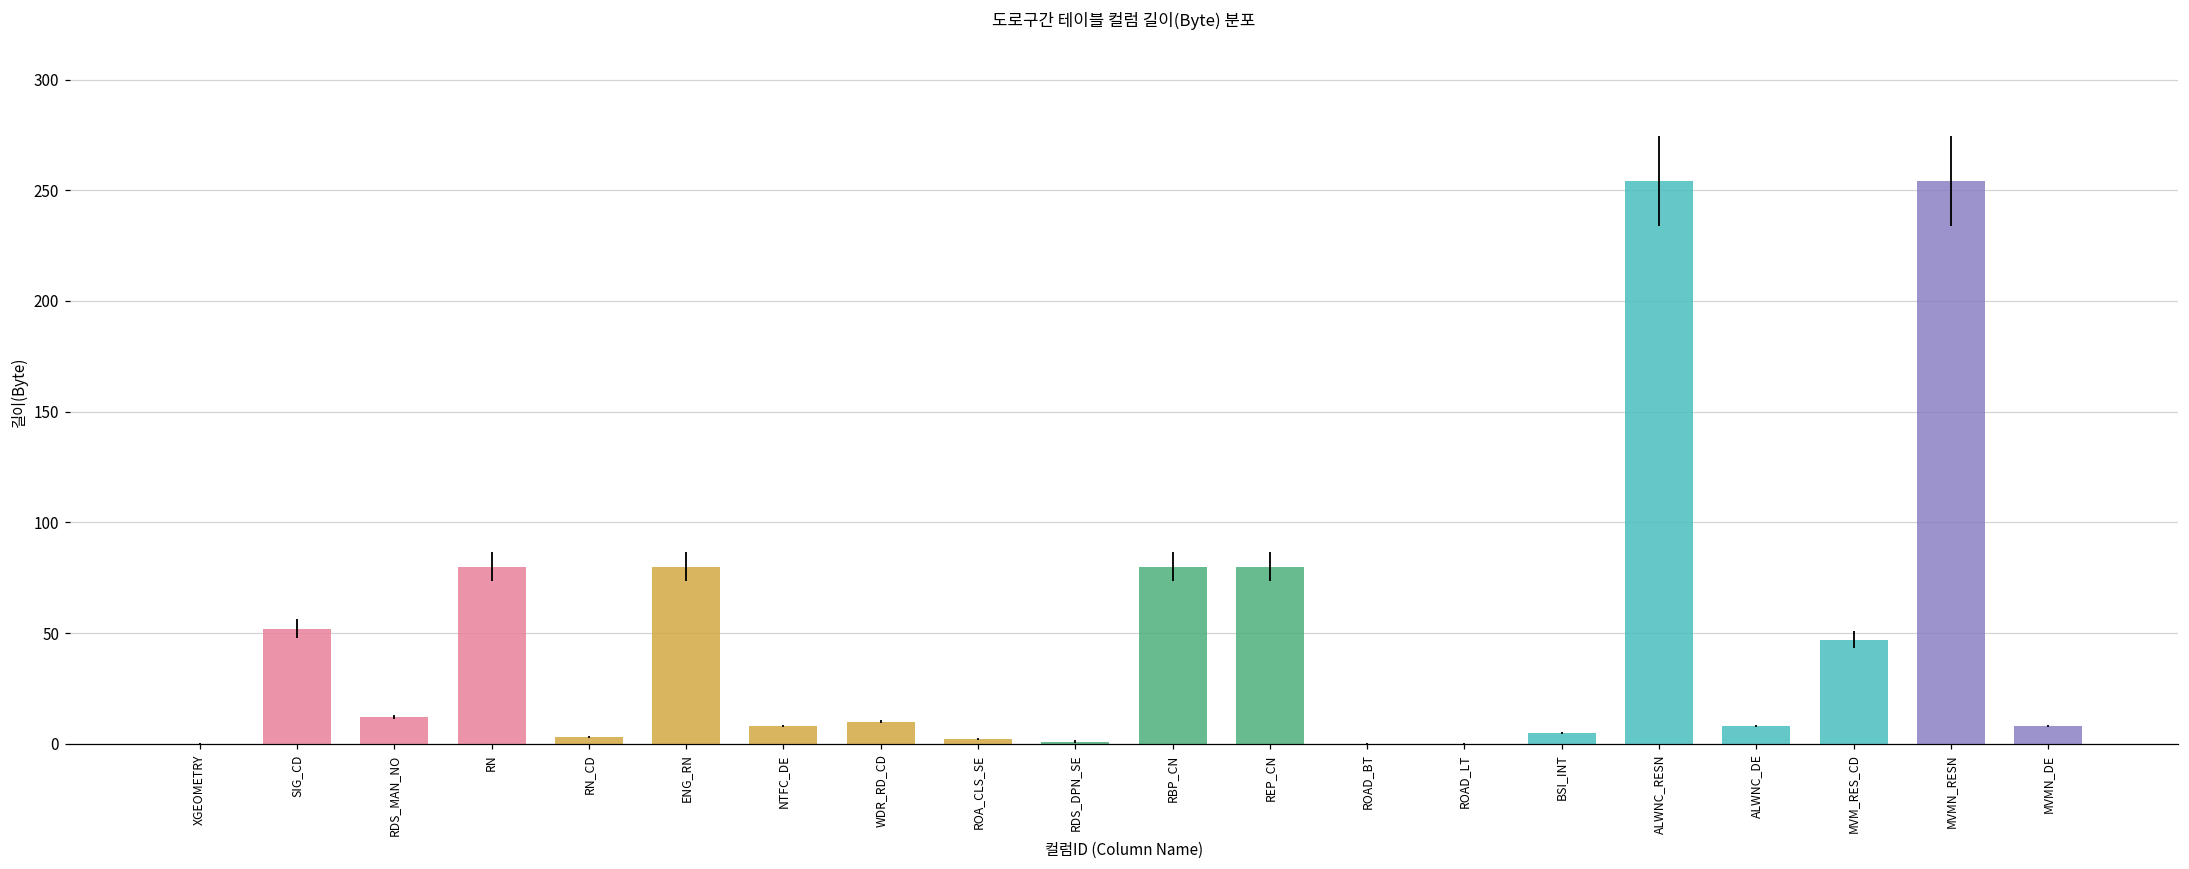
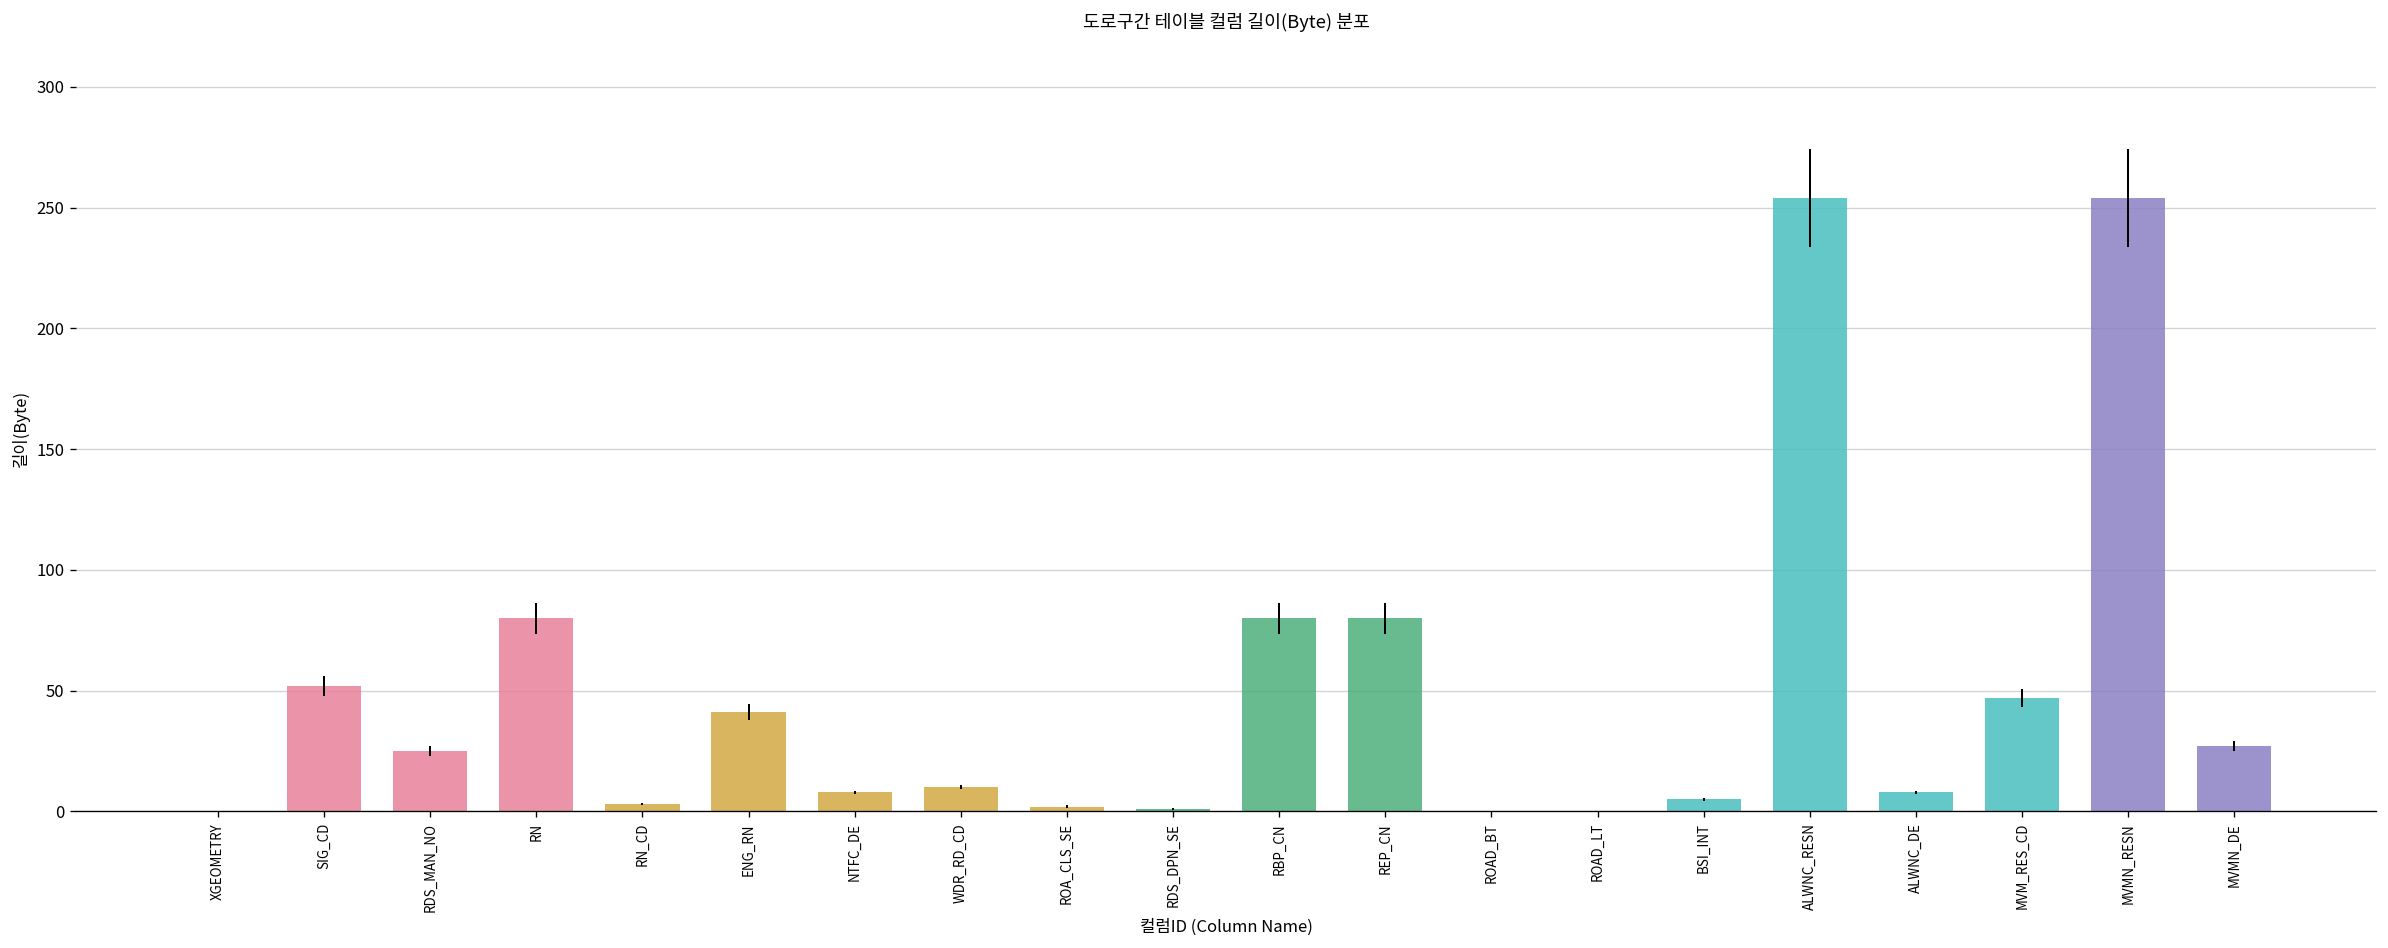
  {
    "XGEOMETRY": 0,
    "SIG_CD": 52,
-   "RDS_MAN_NO": 12,
+   "RDS_MAN_NO": 25,
    "RN": 80,
    "RN_CD": 3,
-   "ENG_RN": 80,
+   "ENG_RN": 41,
    "NTFC_DE": 8,
    "WDR_RD_CD": 10,
    "ROA_CLS_SE": 2,
    "RBP_CN": 80,
    "REP_CN": 80,
    "ROAD_BT": 0,
    "ROAD_LT": 0,
    "BSI_INT": 5,
    "ALWNC_RESN": 254,
    "ALWNC_DE": 8,
    "MVM_RES_CD": 47,
    "MVMN_RESN": 254,
-   "MVMN_DE": 8
+   "MVMN_DE": 27
  }
